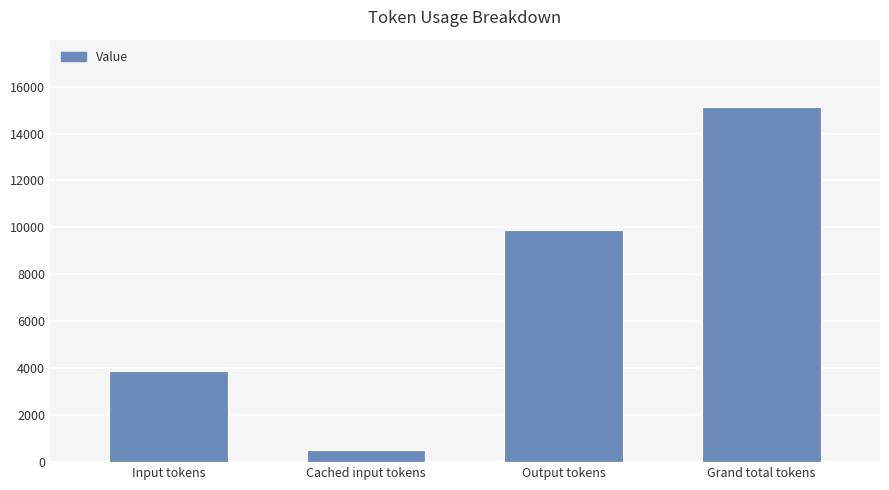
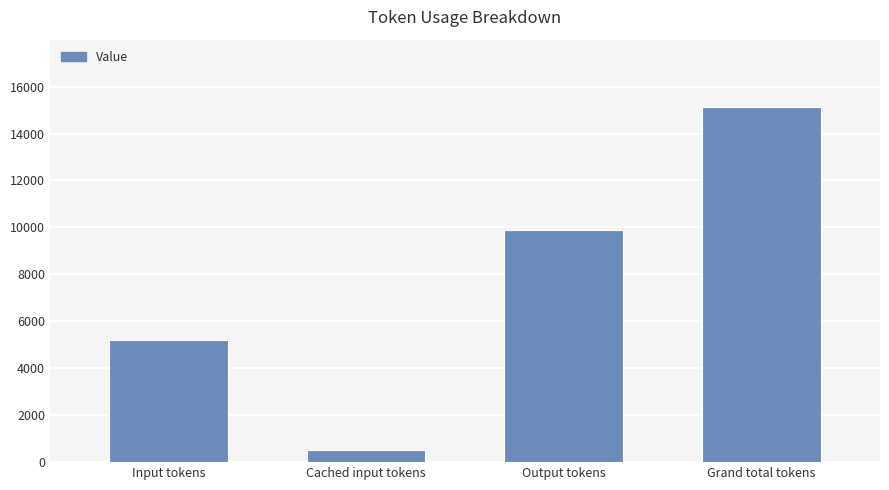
  {
-   "Input tokens": 3900,
+   "Input tokens": 5200,
    "Cached input tokens": 500,
    "Output tokens": 9900,
    "Grand total tokens": 15100
  }
